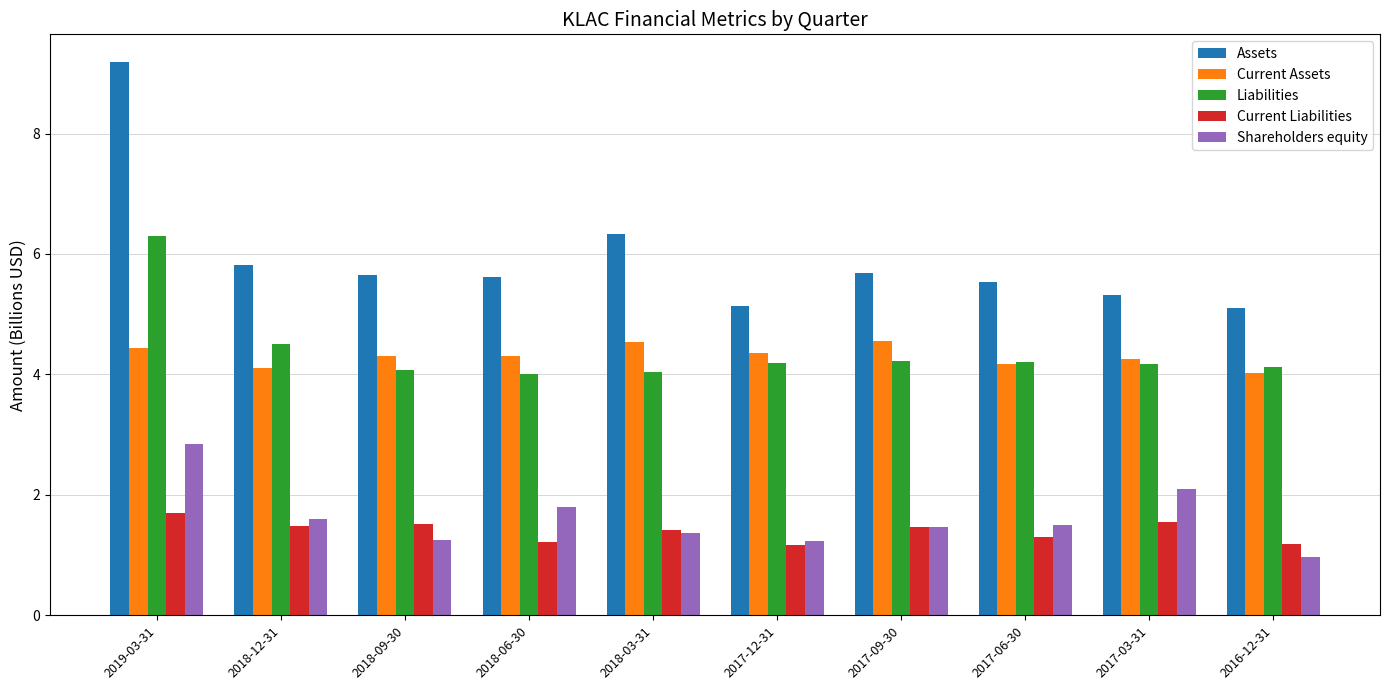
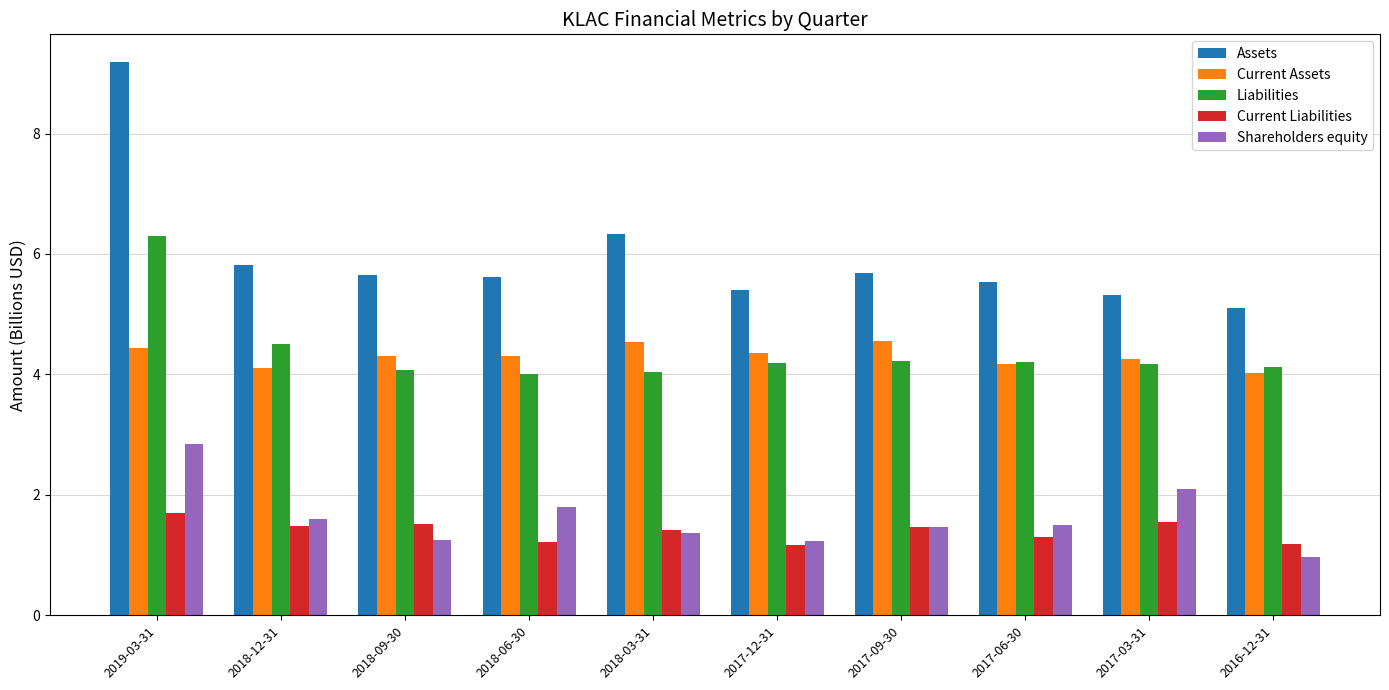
  {
    "Assets": {
      "2019-03-31": 9.2,
      "2018-12-31": 5.8,
      "2018-09-30": 5.6,
      "2018-06-30": 5.6,
      "2018-03-31": 6.3,
-     "2017-12-31": 5.1,
+     "2017-12-31": 5.4,
      "2017-09-30": 5.7,
      "2017-06-30": 5.5,
      "2017-03-31": 5.3,
      "2016-12-31": 5.1
    },
    "Current Assets": {
      "2019-03-31": 4.4,
      "2018-12-31": 4.1,
      "2018-09-30": 4.3,
      "2018-06-30": 4.3,
      "2018-03-31": 4.5,
      "2017-12-31": 4.4,
      "2017-09-30": 4.6,
      "2017-06-30": 4.2,
      "2017-03-31": 4.3,
      "2016-12-31": 4.0
    },
    "Liabilities": {
      "2019-03-31": 6.3,
      "2018-12-31": 4.5,
      "2018-09-30": 4.1,
      "2018-06-30": 4.0,
      "2018-03-31": 4.0,
      "2017-12-31": 4.2,
      "2017-09-30": 4.2,
      "2017-06-30": 4.2,
      "2017-03-31": 4.2,
      "2016-12-31": 4.1
    },
    "Current Liabilities": {
      "2019-03-31": 1.7,
      "2018-12-31": 1.5,
      "2018-09-30": 1.5,
      "2018-06-30": 1.2,
      "2018-03-31": 1.4,
      "2017-12-31": 1.2,
      "2017-09-30": 1.5,
      "2017-06-30": 1.3,
      "2017-03-31": 1.5,
      "2016-12-31": 1.2
    },
    "Shareholders equity": {
      "2019-03-31": 2.8,
      "2018-12-31": 1.6,
      "2018-09-30": 1.2,
      "2018-06-30": 1.8,
      "2018-03-31": 1.4,
      "2017-12-31": 1.2,
      "2017-09-30": 1.5,
      "2017-06-30": 1.5,
      "2017-03-31": 2.1,
      "2016-12-31": 1.0
    }
  }
